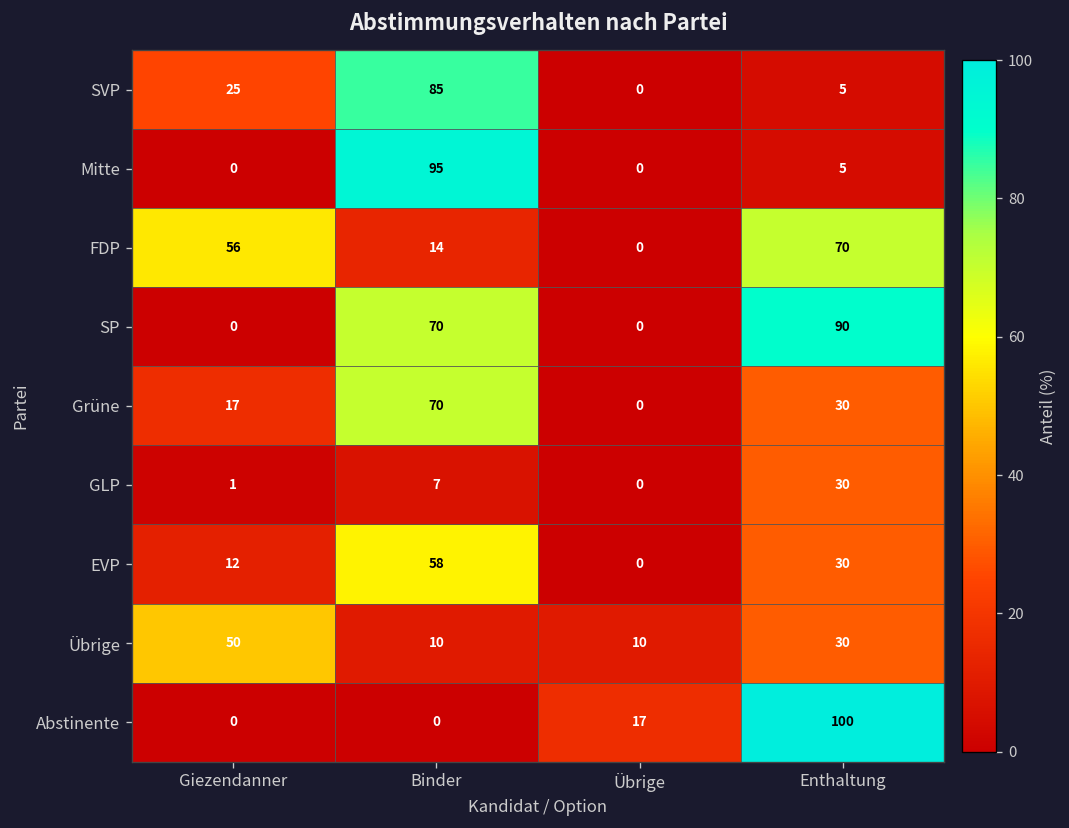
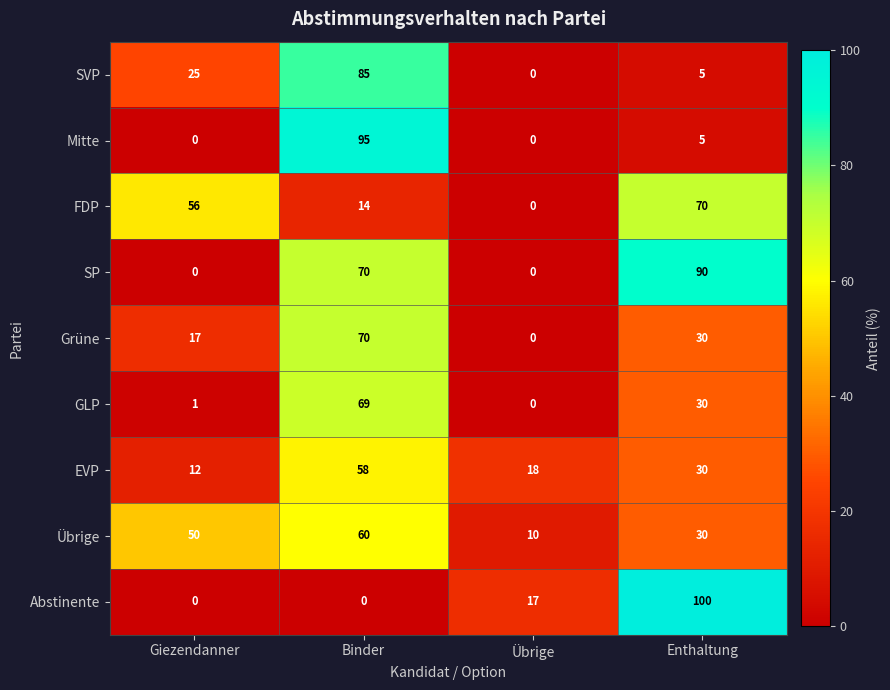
  {
    "SVP": {
      "Giezendanner": 25,
      "Binder": 85,
      "Übrige": 0,
      "Enthaltung": 5
    },
    "Mitte": {
      "Giezendanner": 0,
      "Binder": 95,
      "Übrige": 0,
      "Enthaltung": 5
    },
    "FDP": {
      "Giezendanner": 56,
      "Binder": 14,
      "Übrige": 0,
      "Enthaltung": 70
    },
    "SP": {
      "Giezendanner": 0,
      "Binder": 70,
      "Übrige": 0,
      "Enthaltung": 90
    },
    "Grüne": {
      "Giezendanner": 17,
      "Binder": 70,
      "Übrige": 0,
      "Enthaltung": 30
    },
    "GLP": {
      "Giezendanner": 1,
-     "Binder": 7,
+     "Binder": 69,
      "Übrige": 0,
      "Enthaltung": 30
    },
    "EVP": {
      "Giezendanner": 12,
      "Binder": 58,
-     "Übrige": 0,
+     "Übrige": 18,
      "Enthaltung": 30
    },
    "Übrige": {
      "Giezendanner": 50,
-     "Binder": 10,
+     "Binder": 60,
      "Übrige": 10,
      "Enthaltung": 30
    },
    "Abstinente": {
      "Giezendanner": 0,
      "Binder": 0,
      "Übrige": 17,
      "Enthaltung": 100
    }
  }
